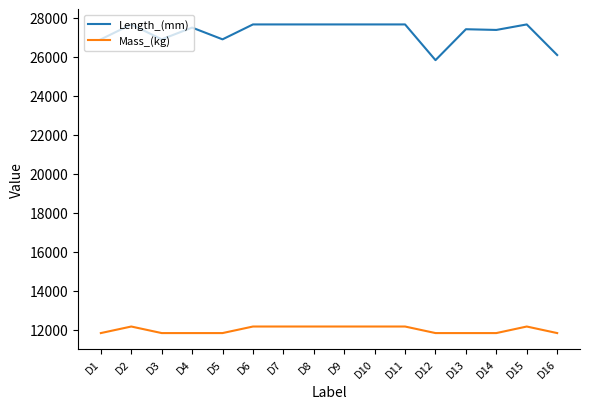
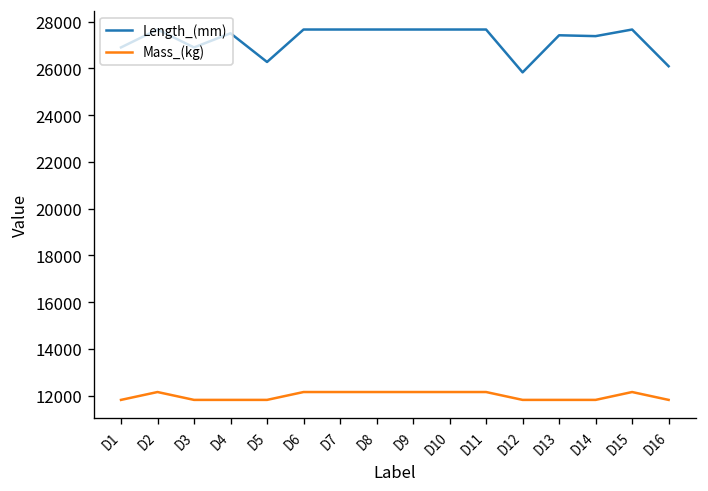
  {
    "Length_(mm)": {
-     "D5": 26900,
+     "D5": 26300,
      "D6": 27700,
      "D7": 27700,
      "D8": 27700,
      "D9": 27700,
      "D10": 27700,
      "D11": 27700,
      "D12": 25800,
      "D13": 27400,
      "D14": 27400,
      "D15": 27700,
      "D16": 26100
    },
    "Mass_(kg)": {
      "D1": 11800,
      "D2": 12200,
      "D3": 11800,
      "D4": 11800,
      "D5": 11800,
      "D6": 12200,
      "D7": 12200,
      "D8": 12200,
      "D9": 12200,
      "D10": 12200,
      "D11": 12200,
      "D12": 11800,
      "D13": 11800,
      "D14": 11800,
      "D15": 12200,
      "D16": 11800
    }
  }
